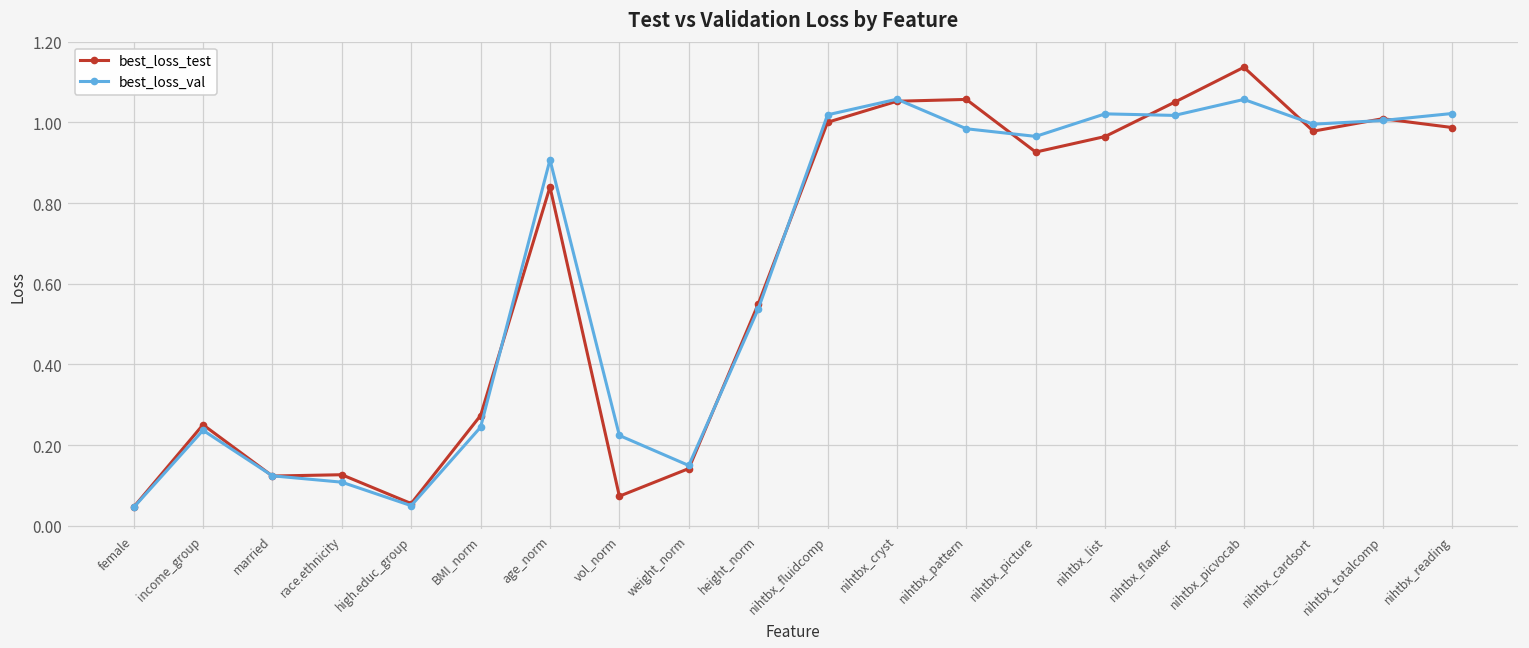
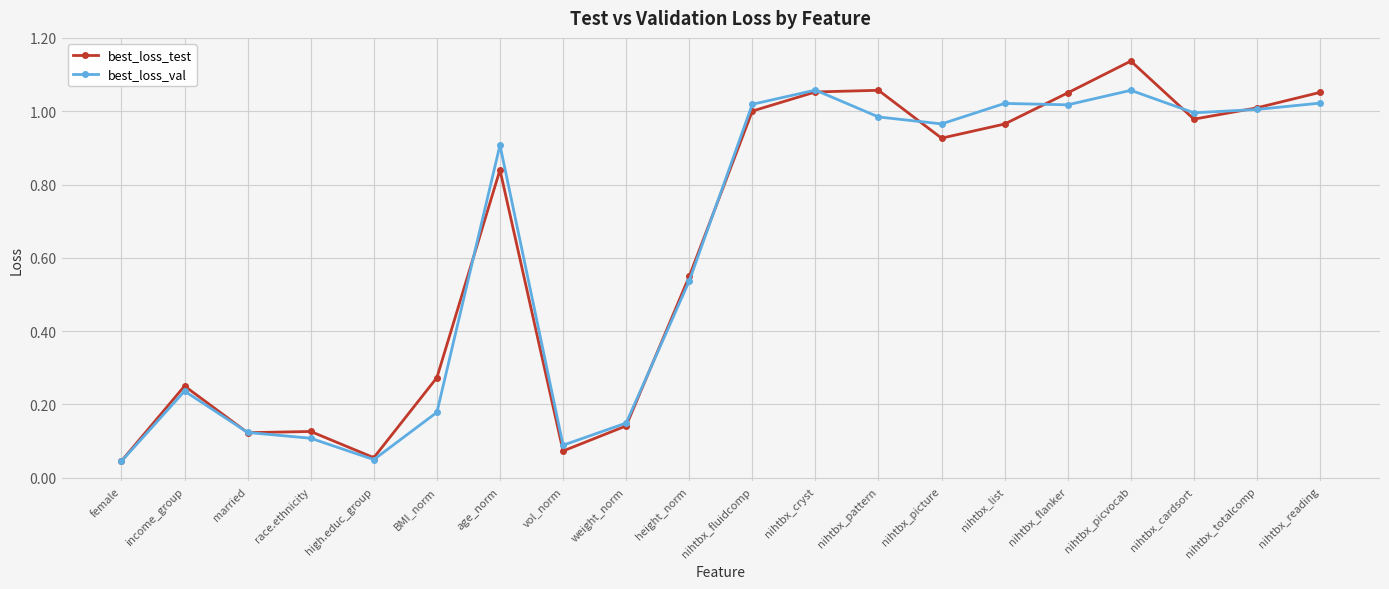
  {
    "best_loss_test": {
      "income_group": 0.25,
      "race.ethnicity": 0.13,
      "BMI_norm": 0.27,
      "age_norm": 0.84,
      "vol_norm": 0.07,
      "weight_norm": 0.14,
      "height_norm": 0.55,
      "nihtbx_fluidcomp": 1.00,
      "nihtbx_pattern": 1.06,
      "nihtbx_picture": 0.93,
      "nihtbx_list": 0.97,
      "nihtbx_flanker": 1.05,
      "nihtbx_picvocab": 1.14,
      "nihtbx_cardsort": 0.98,
-     "nihtbx_reading": 0.99
+     "nihtbx_reading": 1.05
    },
    "best_loss_val": {
      "income_group": 0.24,
      "race.ethnicity": 0.11,
-     "BMI_norm": 0.24,
+     "BMI_norm": 0.18,
      "age_norm": 0.91,
-     "vol_norm": 0.22,
+     "vol_norm": 0.09,
      "weight_norm": 0.15,
      "height_norm": 0.54,
      "nihtbx_fluidcomp": 1.02,
      "nihtbx_pattern": 0.98,
      "nihtbx_picture": 0.97,
      "nihtbx_list": 1.02,
      "nihtbx_flanker": 1.02,
      "nihtbx_picvocab": 1.06,
      "nihtbx_cardsort": 1.00,
      "nihtbx_reading": 1.02
    }
  }
